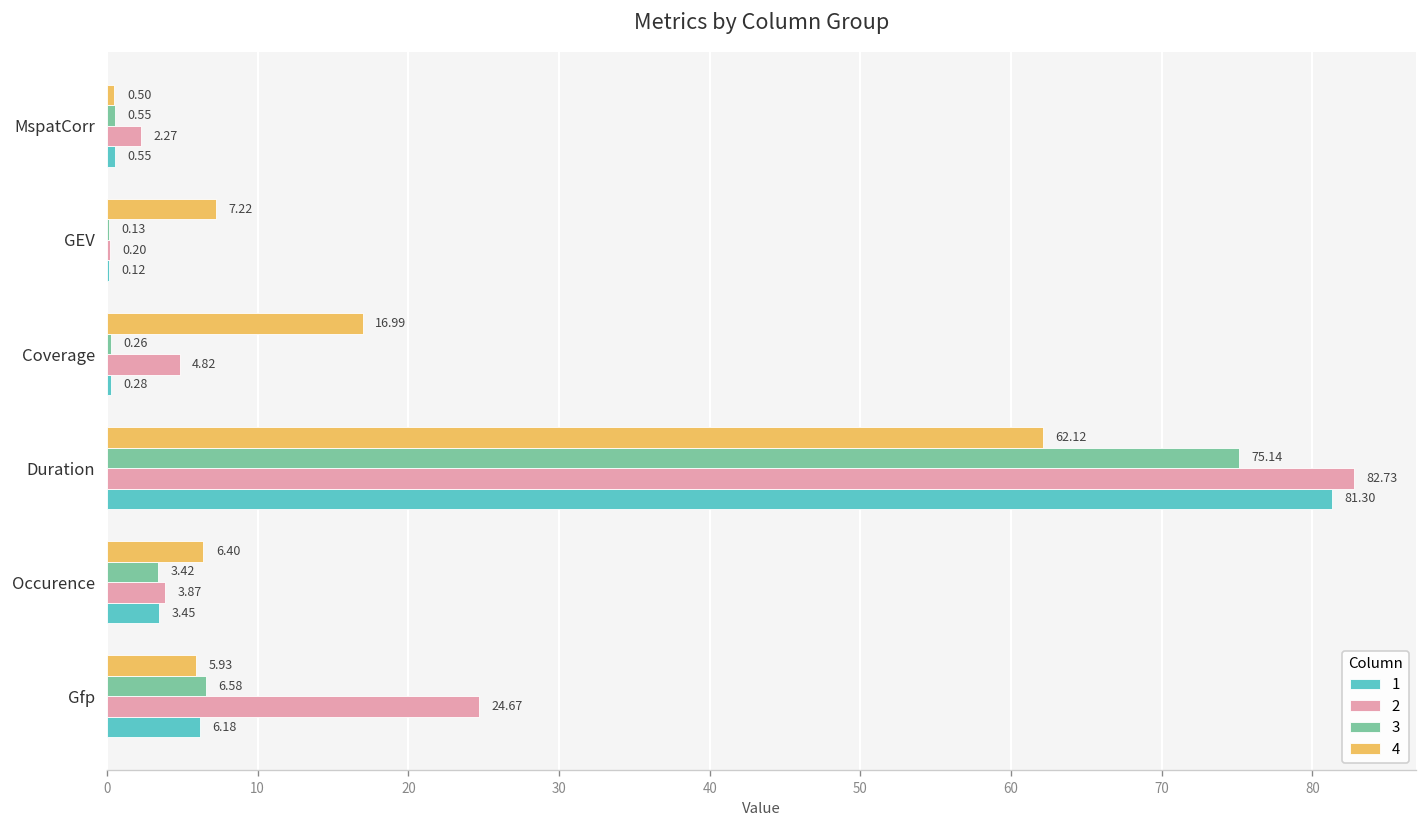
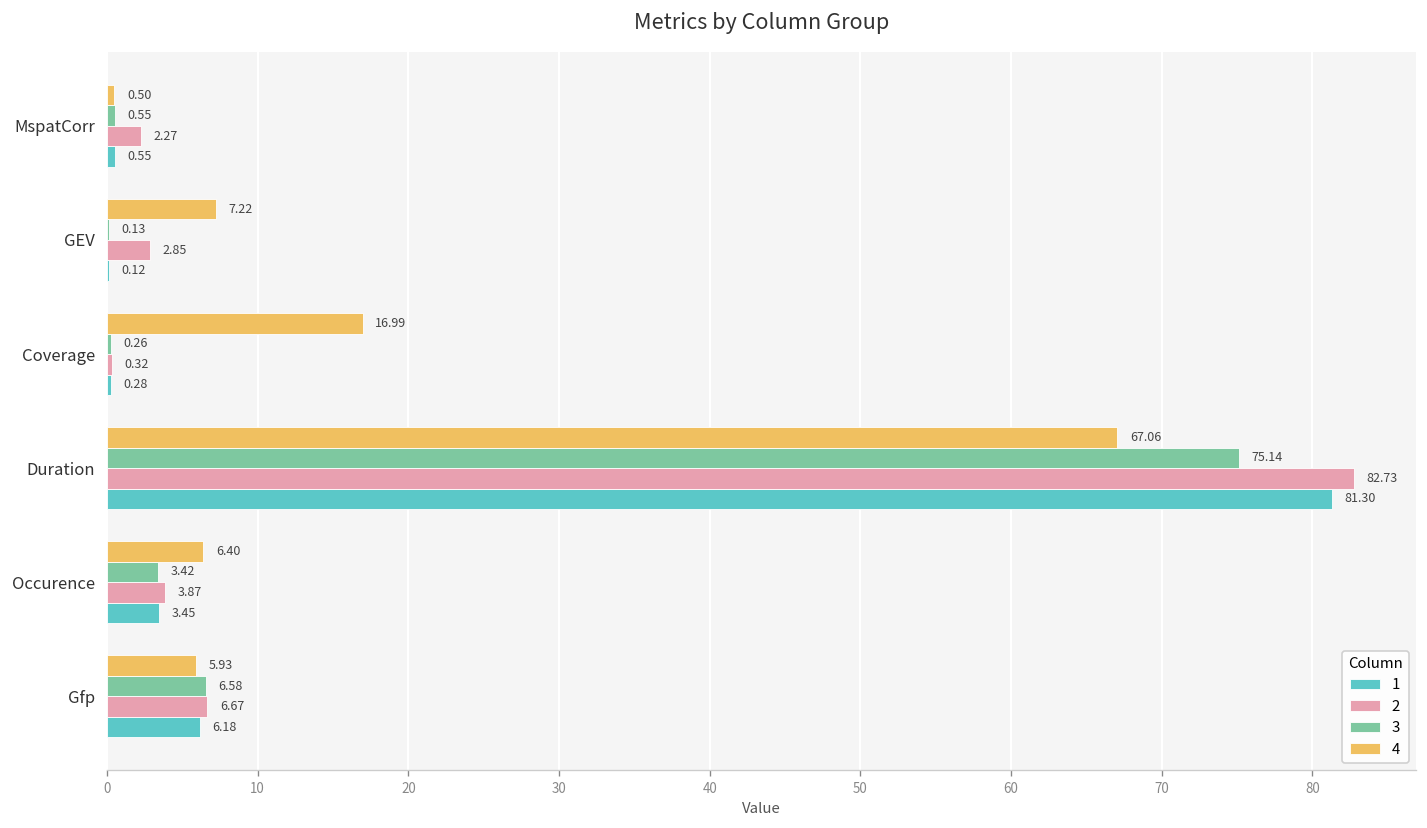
  {
    "2": {
      "MspatCorr": 2.27,
-     "GEV": 0.20,
-     "Coverage": 4.82,
+     "GEV": 2.85,
+     "Coverage": 0.32,
      "Duration": 82.73,
      "Occurence": 3.87,
-     "Gfp": 24.67
+     "Gfp": 6.67
    },
    "4": {
      "MspatCorr": 0.50,
      "GEV": 7.22,
      "Coverage": 16.99,
-     "Duration": 62.12,
+     "Duration": 67.06,
      "Occurence": 6.40,
      "Gfp": 5.93
    }
  }
